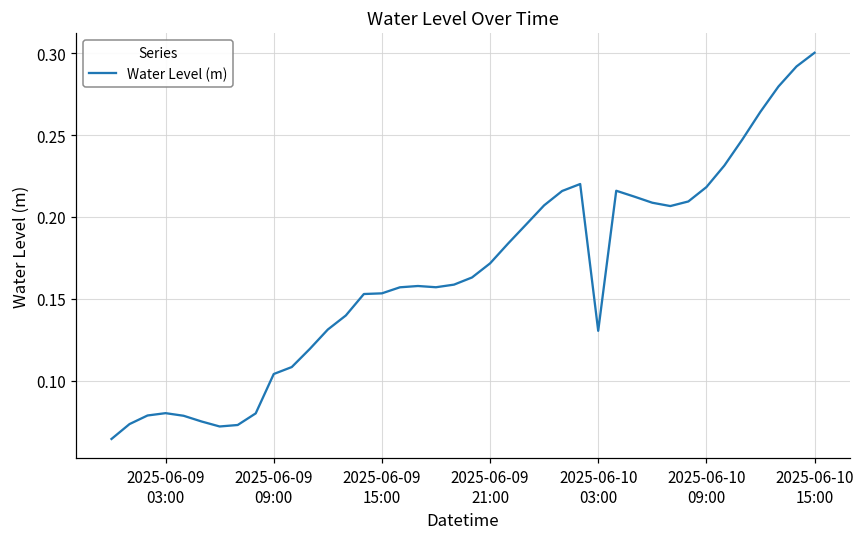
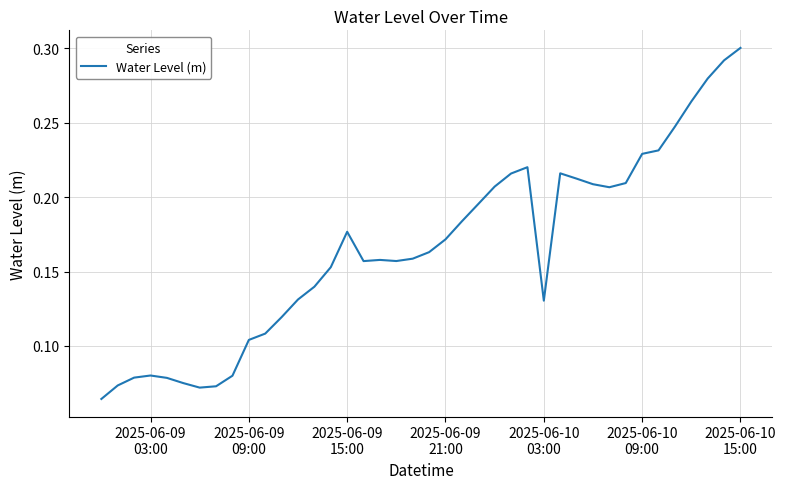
  {
    "2025-06-09 03:00": 0.080,
    "2025-06-09 09:00": 0.104,
-   "2025-06-09 15:00": 0.153,
+   "2025-06-09 15:00": 0.177,
    "2025-06-09 21:00": 0.172,
    "2025-06-10 03:00": 0.130,
-   "2025-06-10 09:00": 0.218,
+   "2025-06-10 09:00": 0.229,
    "2025-06-10 15:00": 0.300
  }
